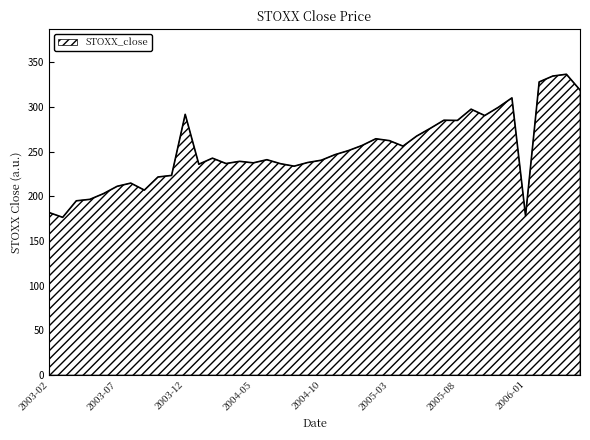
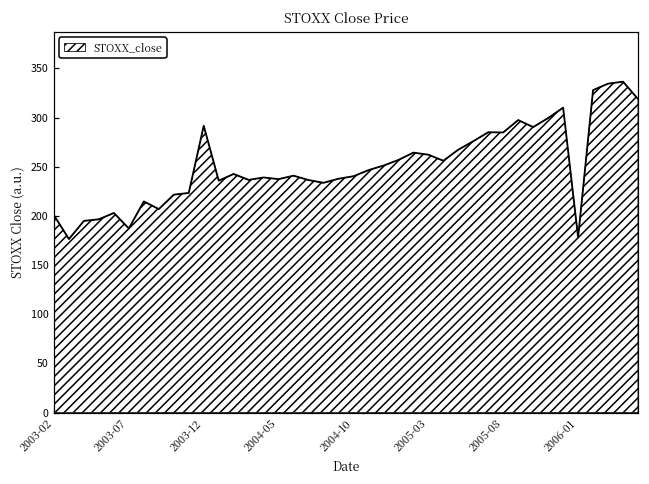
  {
-   "2003-02": 180,
-   "2003-07": 210,
+   "2003-02": 200,
+   "2003-07": 190,
    "2003-12": 290,
    "2004-05": 240,
    "2004-10": 240,
    "2005-03": 260,
    "2005-08": 280,
    "2006-01": 180
  }
